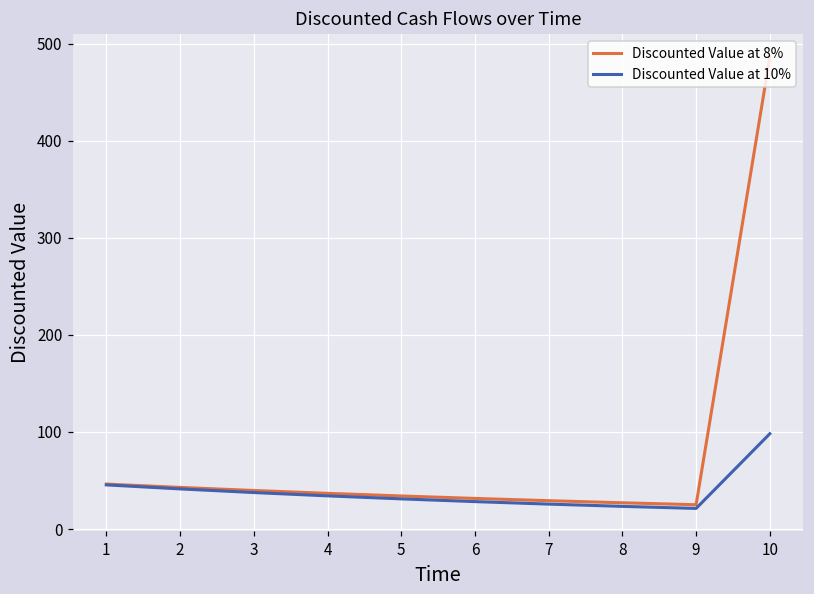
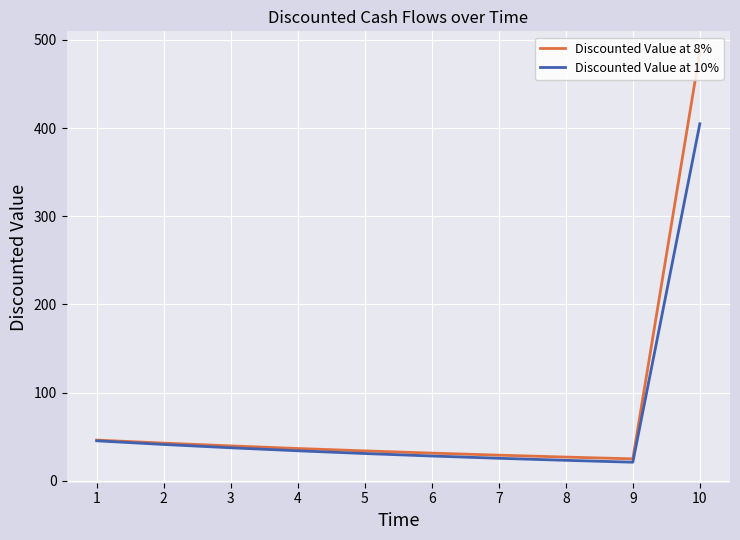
  {
    "Discounted Value at 8%": {
      "5": 30,
      "6": 30,
      "7": 30,
      "8": 30,
      "9": 30
    },
    "Discounted Value at 10%": {
      "5": 30,
      "6": 30,
      "7": 30,
      "8": 20,
      "9": 20,
-     "10": 100
+     "10": 400
    }
  }
